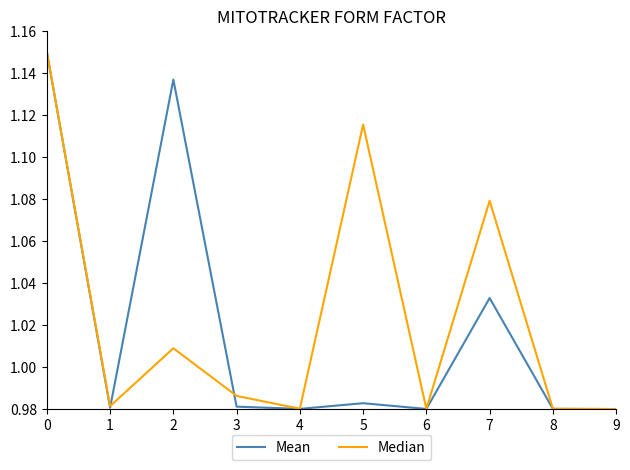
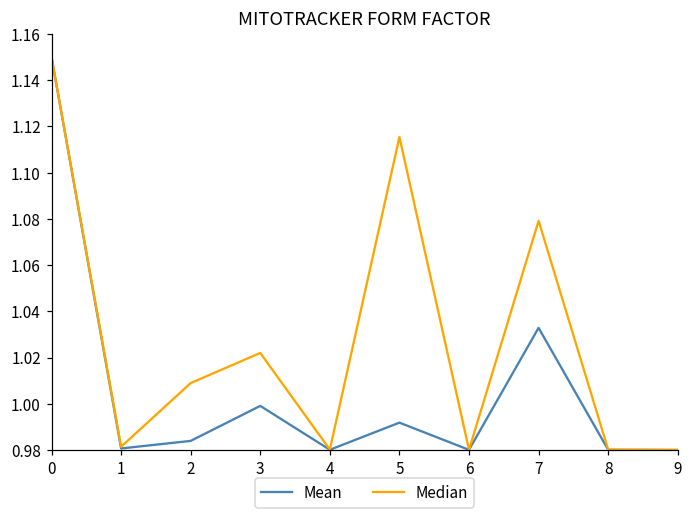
  {
    "Mean": {
-     "2": 1.137,
-     "3": 0.981,
-     "5": 0.983,
+     "2": 0.984,
+     "3": 0.999,
+     "5": 0.992,
      "7": 1.033
    },
    "Median": {
      "2": 1.009,
-     "3": 0.986,
+     "3": 1.022,
      "5": 1.115,
      "7": 1.079
    }
  }
